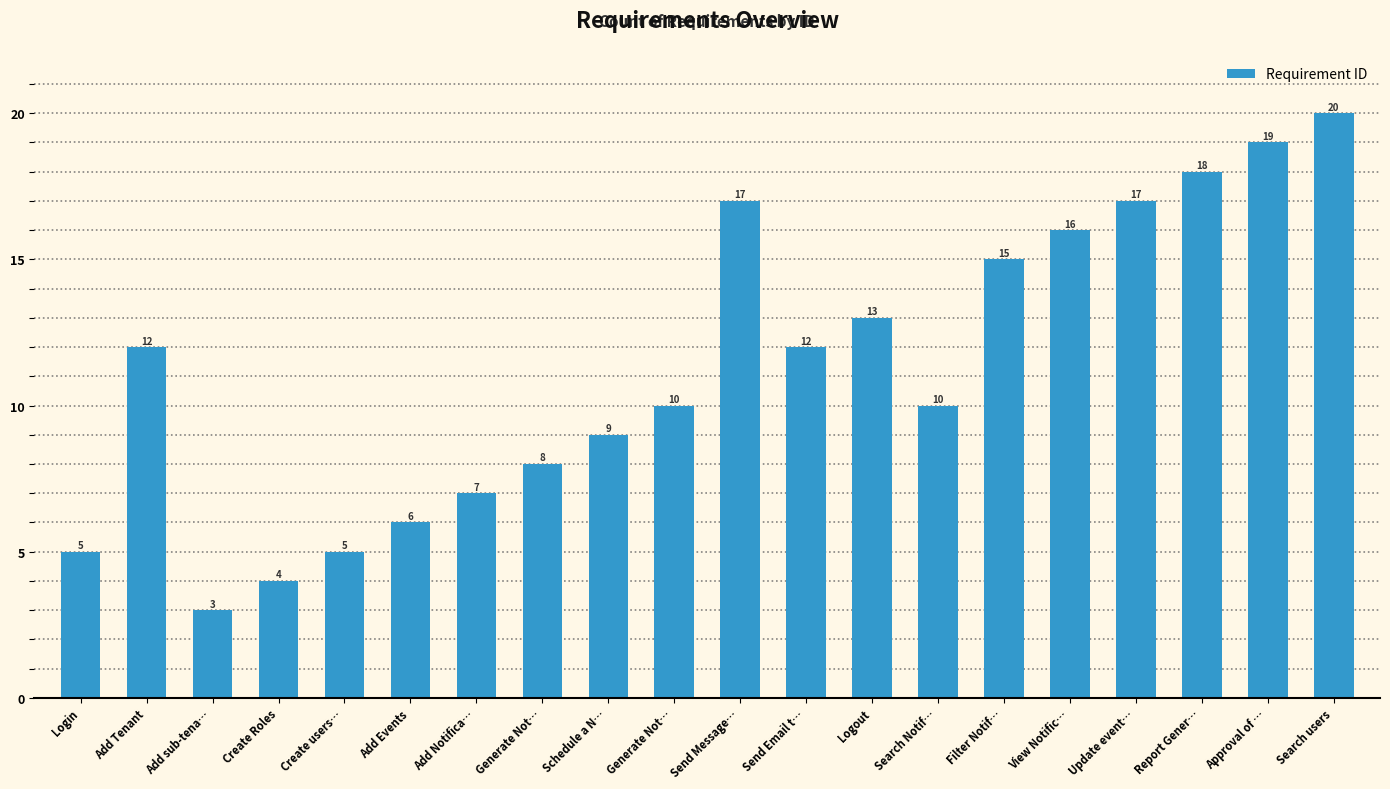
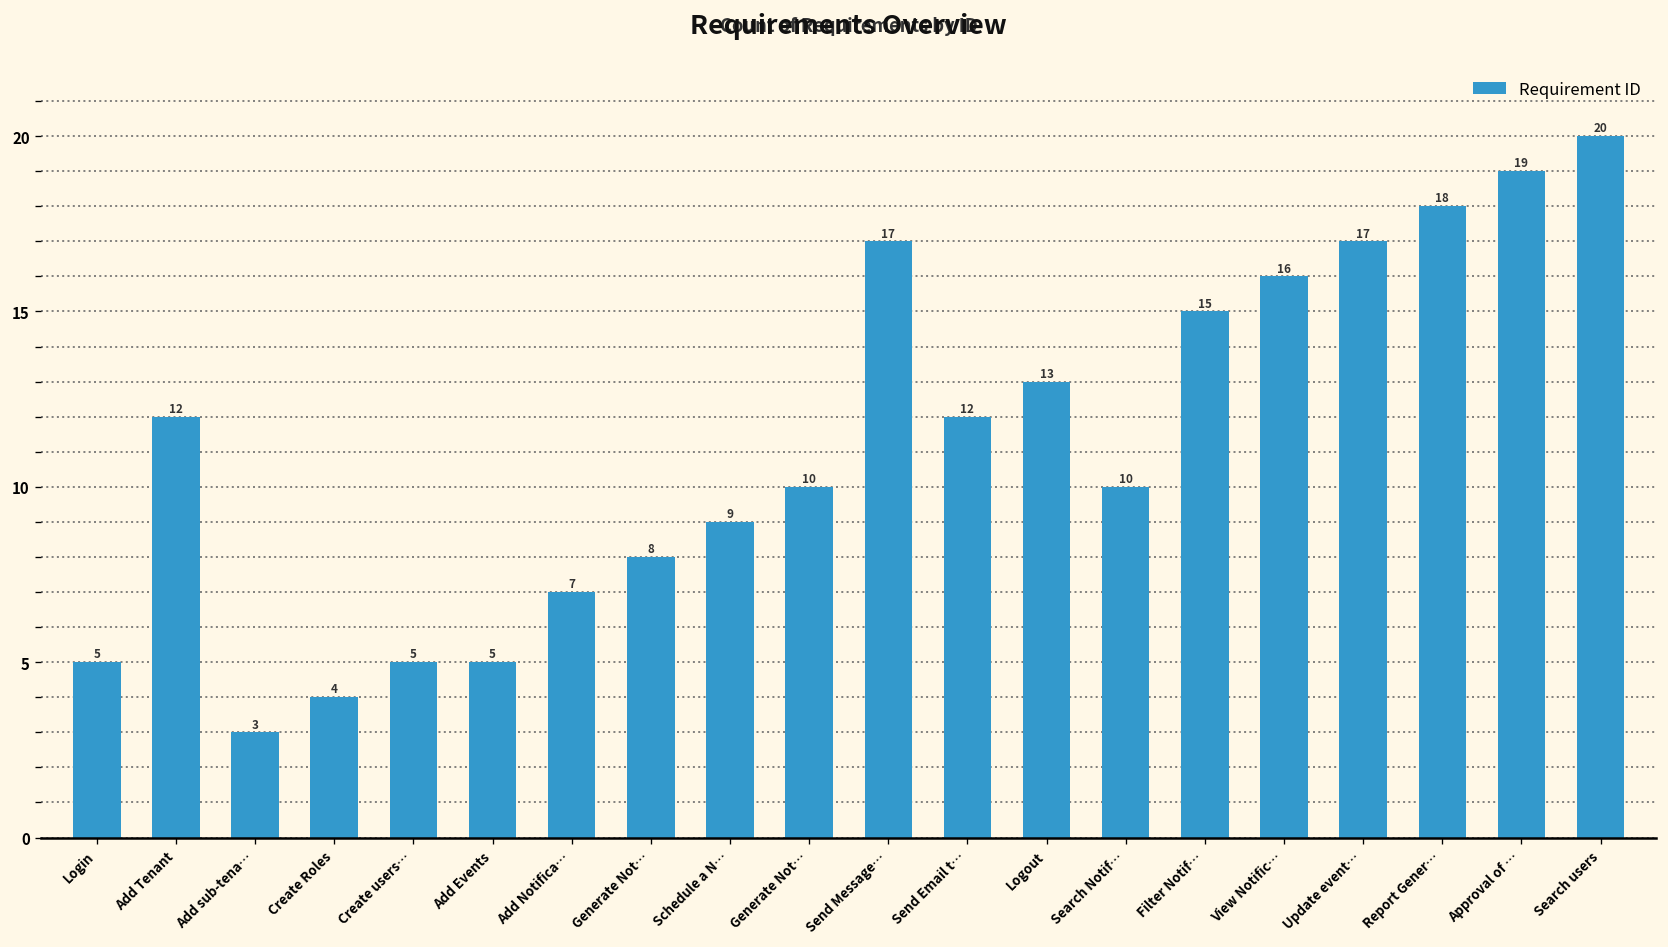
  {
    "Login": 5,
    "Add Tenant": 12,
    "Add sub-tena…": 3,
    "Create Roles": 4,
    "Create users…": 5,
-   "Add Events": 6,
+   "Add Events": 5,
    "Add Notifica…": 7,
    "Schedule a N…": 9,
    "Send Message…": 17,
    "Send Email t…": 12,
    "Logout": 13,
    "Search Notif…": 10,
    "Filter Notif…": 15,
    "View Notific…": 16,
    "Update event…": 17,
    "Report Gener…": 18,
    "Approval of …": 19,
    "Search users": 20
  }
